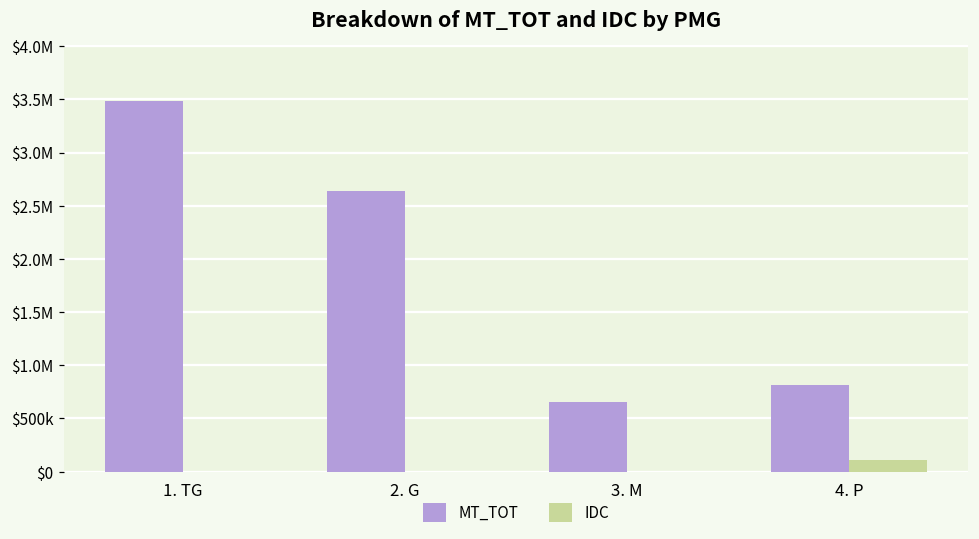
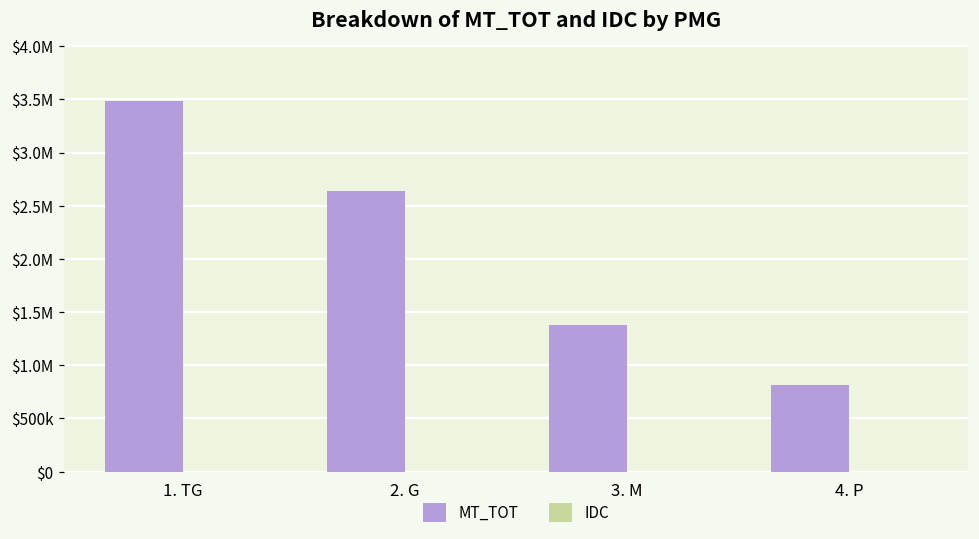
  {
    "MT_TOT": {
      "1. TG": "$3500000",
      "2. G": "$2600000",
-     "3. M": "$700000",
+     "3. M": "$1400000",
      "4. P": "$800000"
    },
    "IDC": {
-     "4. P": "$100000"
+     "4. P": "$0"
    }
  }
